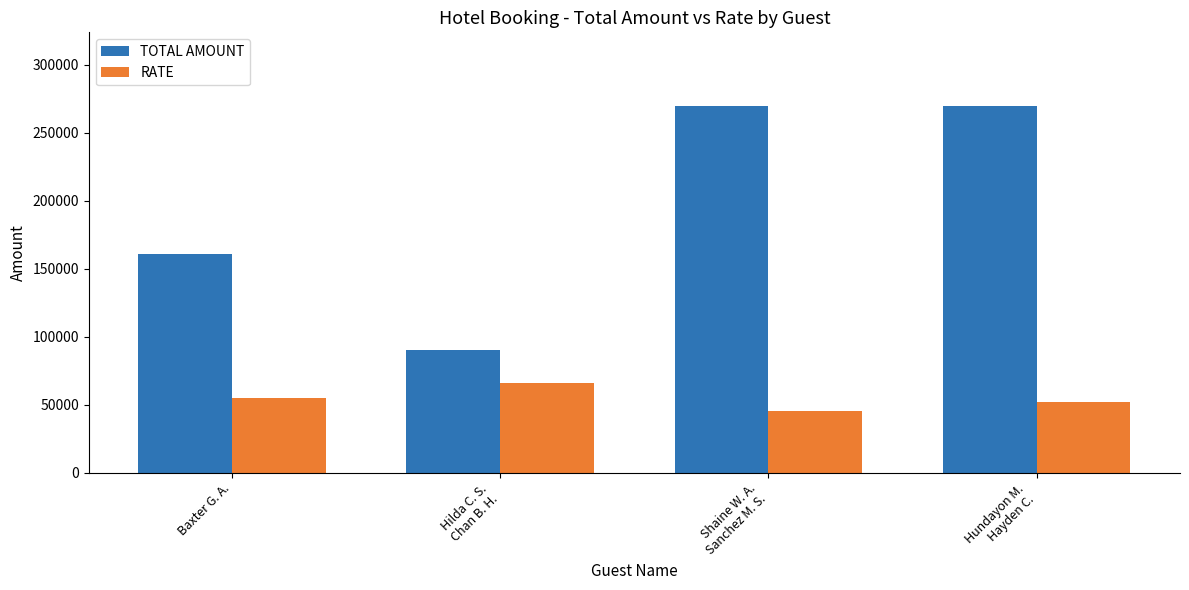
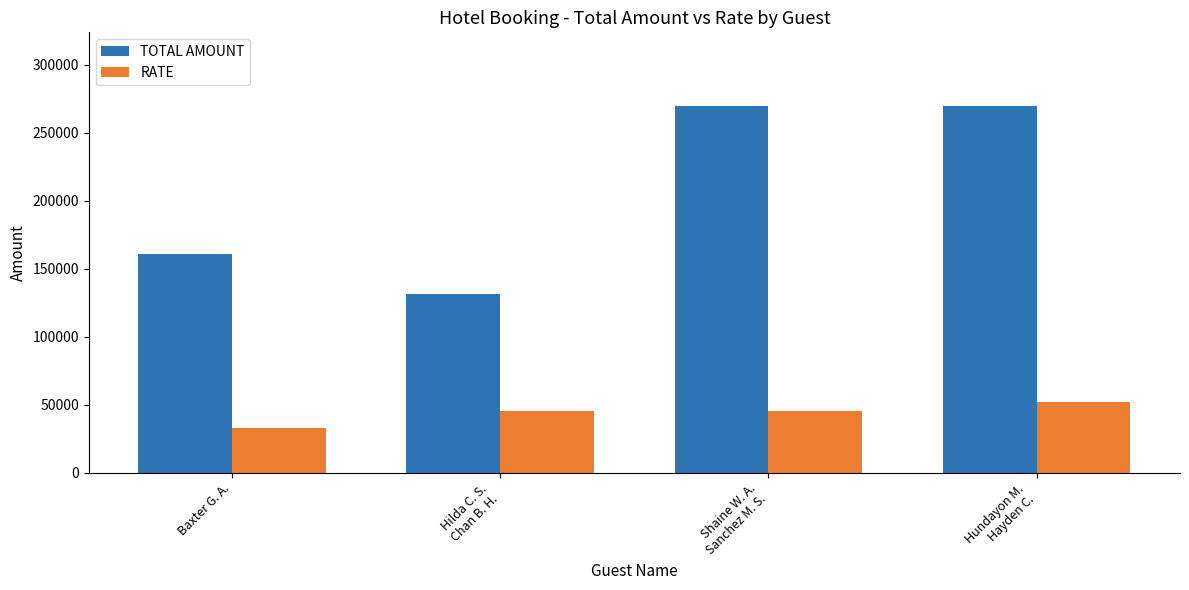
  {
    "TOTAL AMOUNT": {
      "Baxter G. A.": 161000,
-     "Hilda C. S. Chan B. H.": 90000,
+     "Hilda C. S. Chan B. H.": 131000,
      "Shaine W. A. Sanchez M. S.": 270000,
      "Hundayon M. Hayden C.": 270000
    },
    "RATE": {
-     "Baxter G. A.": 55000,
-     "Hilda C. S. Chan B. H.": 66000,
+     "Baxter G. A.": 32000,
+     "Hilda C. S. Chan B. H.": 45000,
      "Shaine W. A. Sanchez M. S.": 45000,
      "Hundayon M. Hayden C.": 52000
    }
  }
